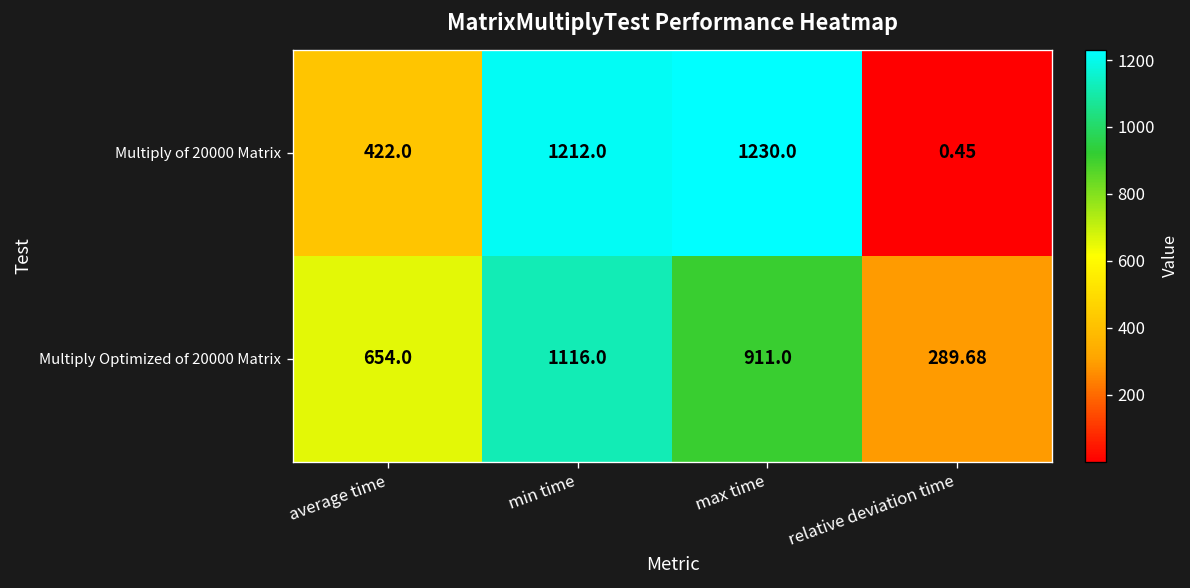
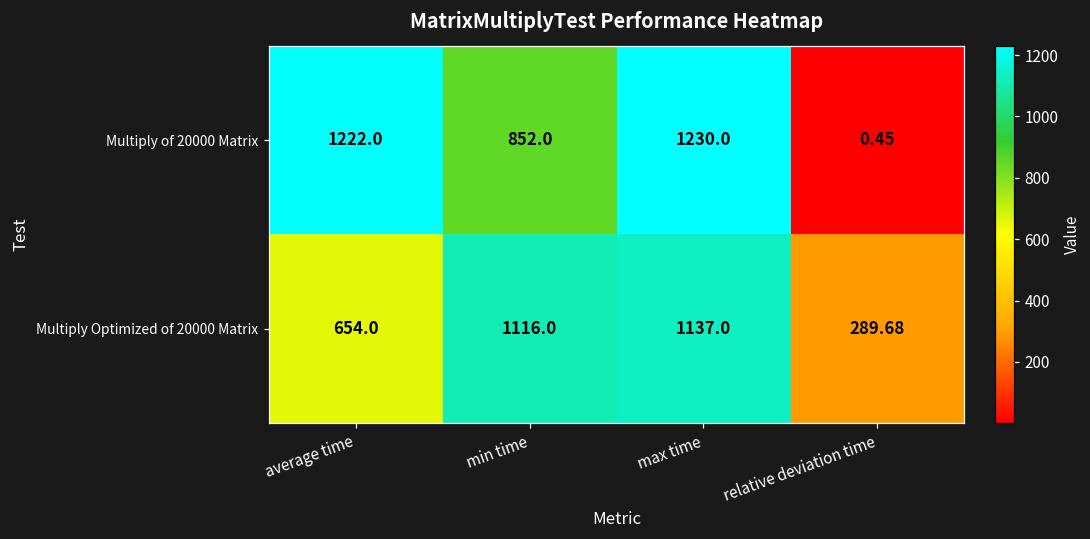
  {
    "Multiply of 20000 Matrix": {
-     "average time": 422.0,
-     "min time": 1212.0,
+     "average time": 1222.0,
+     "min time": 852.0,
      "max time": 1230.0,
      "relative deviation time": 0.45
    },
    "Multiply Optimized of 20000 Matrix": {
      "average time": 654.0,
      "min time": 1116.0,
-     "max time": 911.0,
+     "max time": 1137.0,
      "relative deviation time": 289.68
    }
  }
